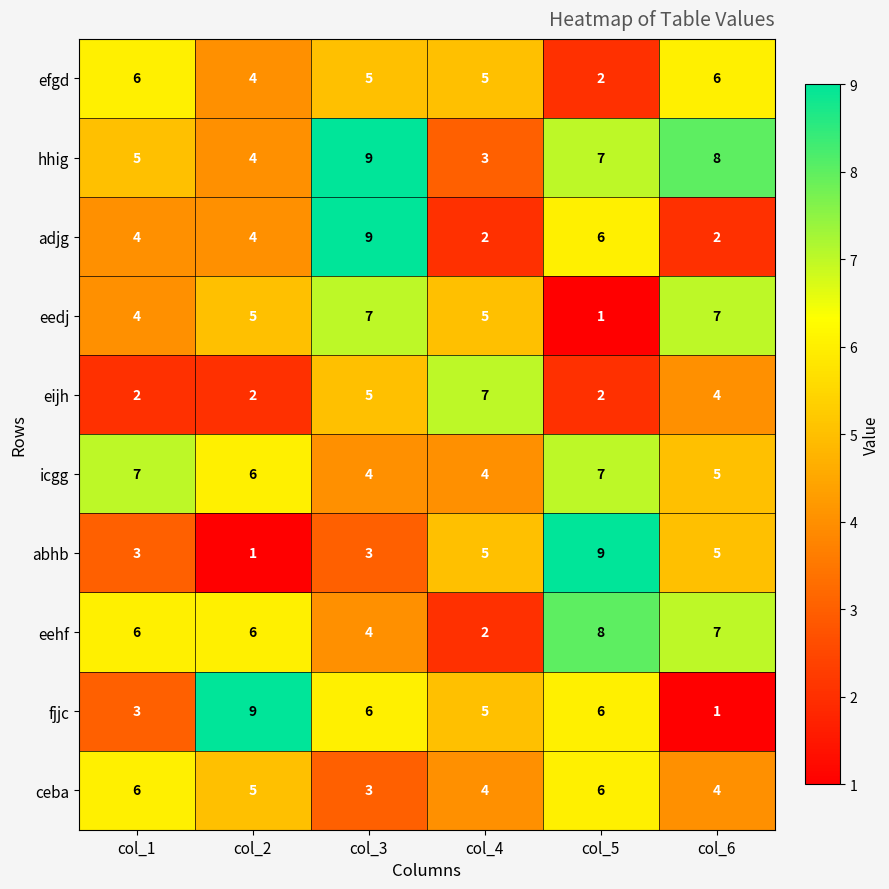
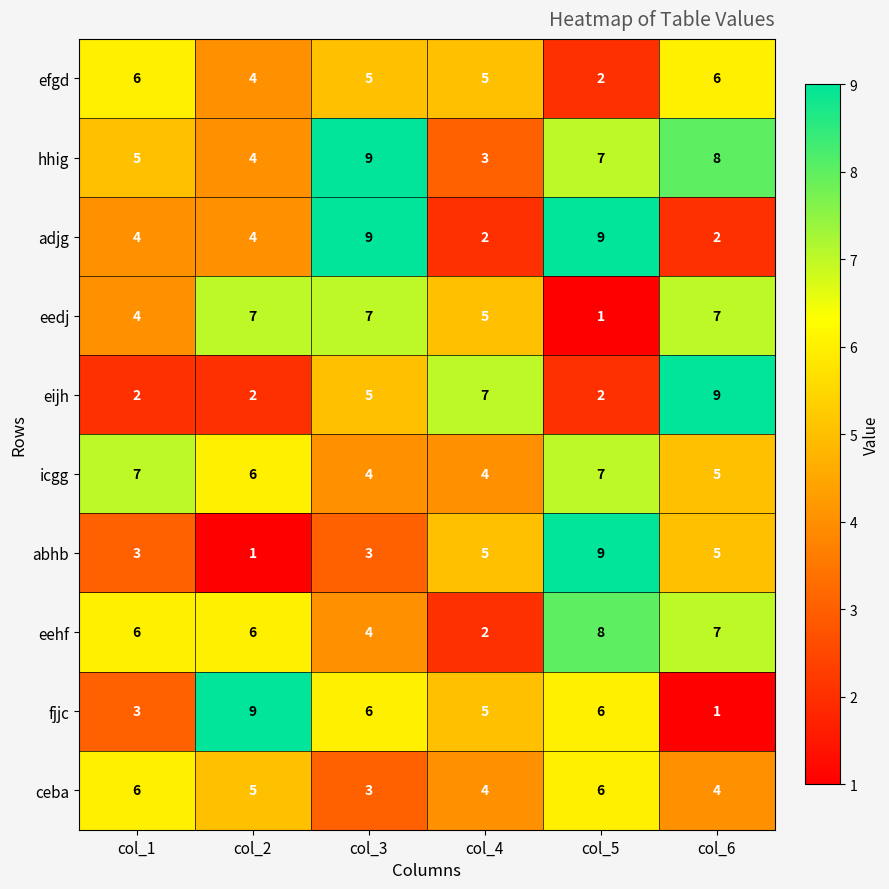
  {
    "efgd": {
      "col_1": 6,
      "col_2": 4,
      "col_3": 5,
      "col_4": 5,
      "col_5": 2,
      "col_6": 6
    },
    "hhig": {
      "col_1": 5,
      "col_2": 4,
      "col_3": 9,
      "col_4": 3,
      "col_5": 7,
      "col_6": 8
    },
    "adjg": {
      "col_1": 4,
      "col_2": 4,
      "col_3": 9,
      "col_4": 2,
-     "col_5": 6,
+     "col_5": 9,
      "col_6": 2
    },
    "eedj": {
      "col_1": 4,
-     "col_2": 5,
+     "col_2": 7,
      "col_3": 7,
      "col_4": 5,
      "col_5": 1,
      "col_6": 7
    },
    "eijh": {
      "col_1": 2,
      "col_2": 2,
      "col_3": 5,
      "col_4": 7,
      "col_5": 2,
-     "col_6": 4
+     "col_6": 9
    },
    "icgg": {
      "col_1": 7,
      "col_2": 6,
      "col_3": 4,
      "col_4": 4,
      "col_5": 7,
      "col_6": 5
    },
    "abhb": {
      "col_1": 3,
      "col_2": 1,
      "col_3": 3,
      "col_4": 5,
      "col_5": 9,
      "col_6": 5
    },
    "eehf": {
      "col_1": 6,
      "col_2": 6,
      "col_3": 4,
      "col_4": 2,
      "col_5": 8,
      "col_6": 7
    },
    "fjjc": {
      "col_1": 3,
      "col_2": 9,
      "col_3": 6,
      "col_4": 5,
      "col_5": 6,
      "col_6": 1
    },
    "ceba": {
      "col_1": 6,
      "col_2": 5,
      "col_3": 3,
      "col_4": 4,
      "col_5": 6,
      "col_6": 4
    }
  }
